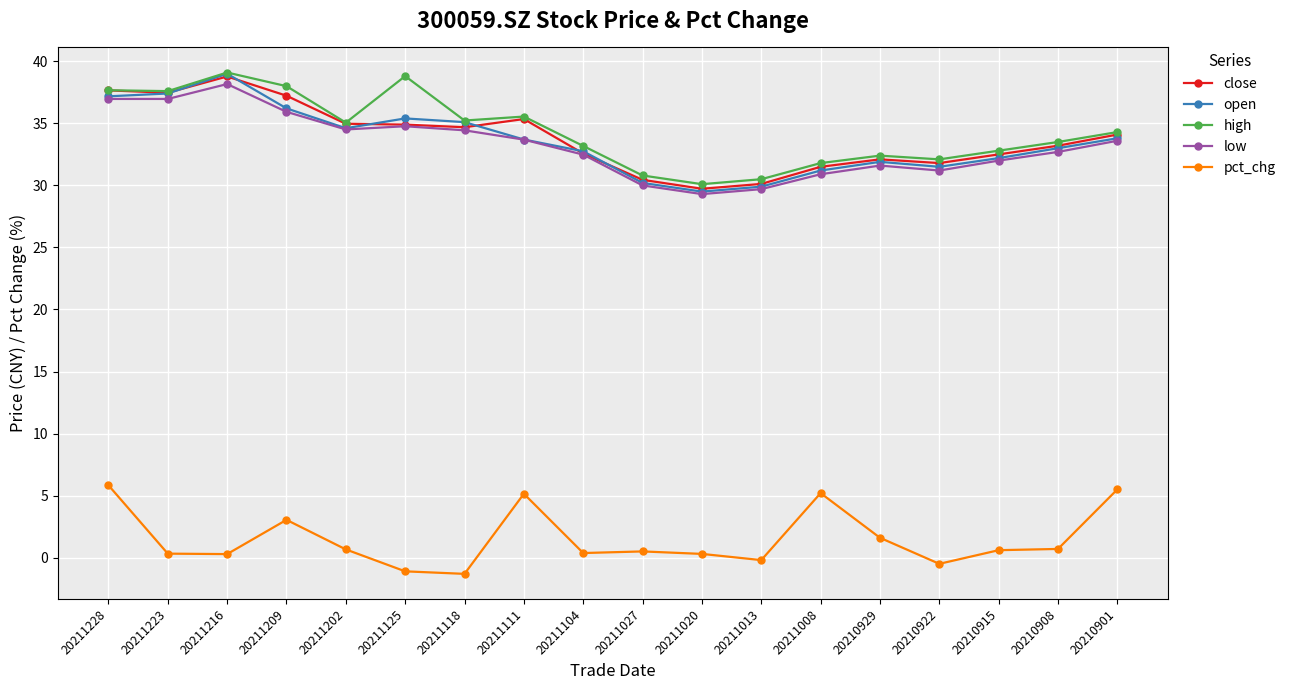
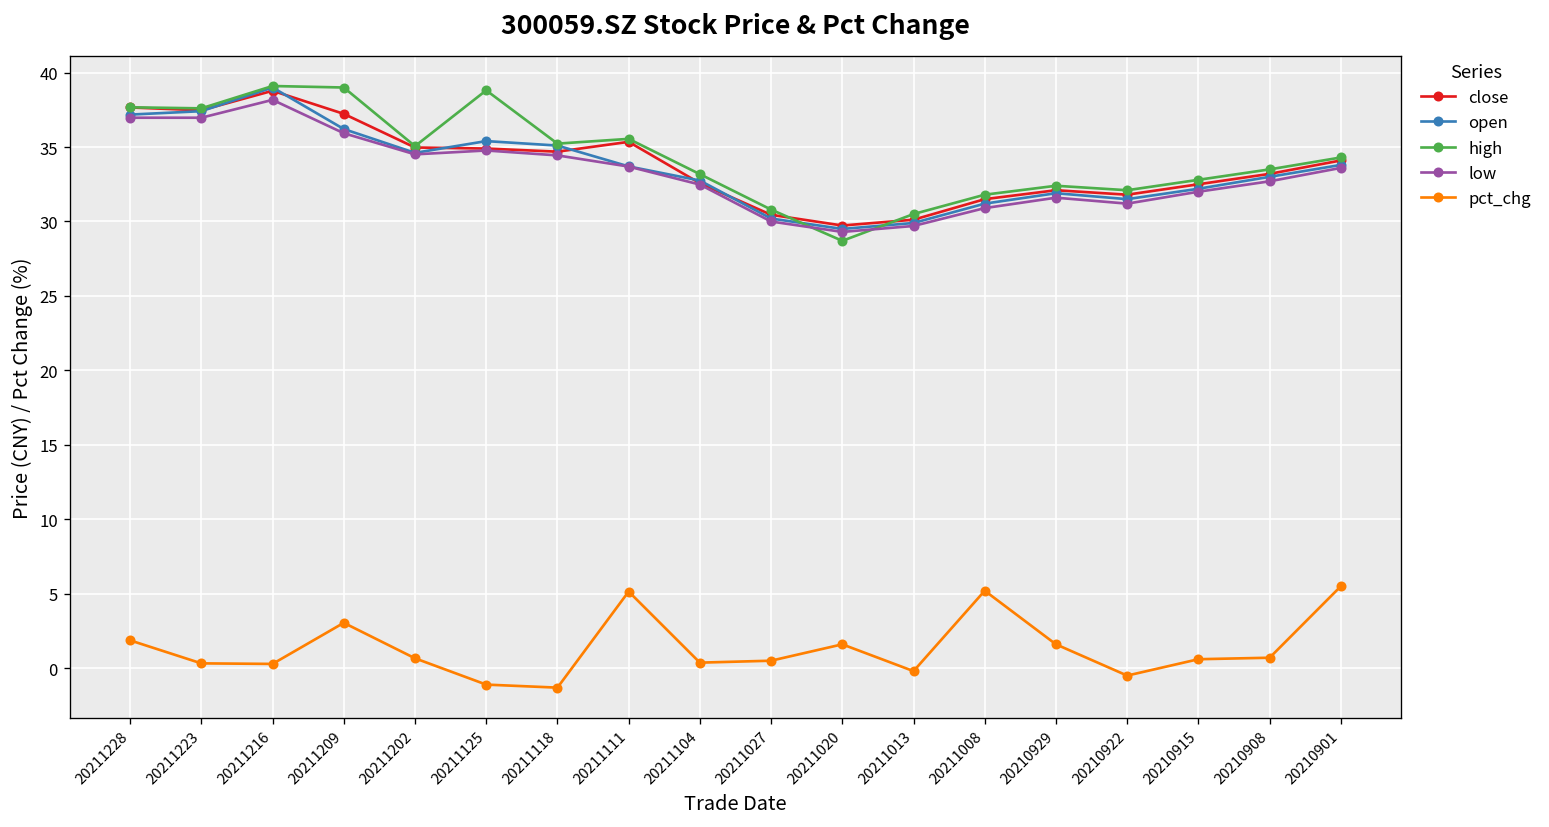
  {
    "close": {
      "20211216": 38.8,
      "20211209": 37.2,
      "20211118": 34.7,
      "20211027": 30.5,
      "20211020": 29.7,
      "20211013": 30.1,
      "20211008": 31.5,
      "20210922": 31.8,
      "20210915": 32.5
    },
    "open": {
      "20211228": 37.2,
      "20211209": 36.2,
      "20211125": 35.4,
      "20211008": 31.2,
      "20210922": 31.5
    },
    "high": {
-     "20211209": 38,
+     "20211209": 39,
      "20211125": 38.8,
      "20211104": 33.2,
      "20211027": 30.8,
-     "20211020": 30.1,
+     "20211020": 28.7,
      "20211013": 30.5,
      "20211008": 31.8,
      "20210929": 32.4,
      "20210922": 32.1,
      "20210915": 32.8,
      "20210908": 33.5
    },
    "low": {
      "20211228": 37.0,
      "20211223": 37.0,
      "20211216": 38.2,
      "20211209": 35.9,
      "20211118": 34.4,
      "20211008": 30.9,
      "20210929": 31.6,
      "20210922": 31.2,
      "20210908": 32.7
    },
    "pct_chg": {
-     "20211228": 5.8,
+     "20211228": 1.9,
      "20211223": 0.3,
      "20211216": 0.3,
      "20211209": 3.0,
      "20211202": 0.7,
      "20211125": -1.1,
      "20211118": -1.3,
      "20211111": 5.1,
      "20211104": 0.4,
      "20211027": 0.5,
-     "20211020": 0.3,
+     "20211020": 1.6,
      "20211013": -0.2,
      "20211008": 5.2,
      "20210929": 1.6,
      "20210922": -0.5,
      "20210915": 0.6,
      "20210908": 0.7,
      "20210901": 5.5
    }
  }
